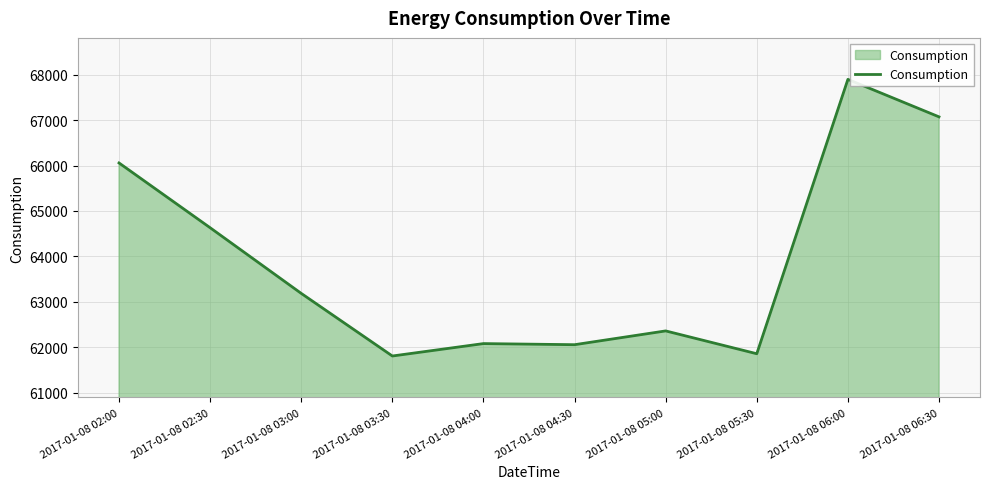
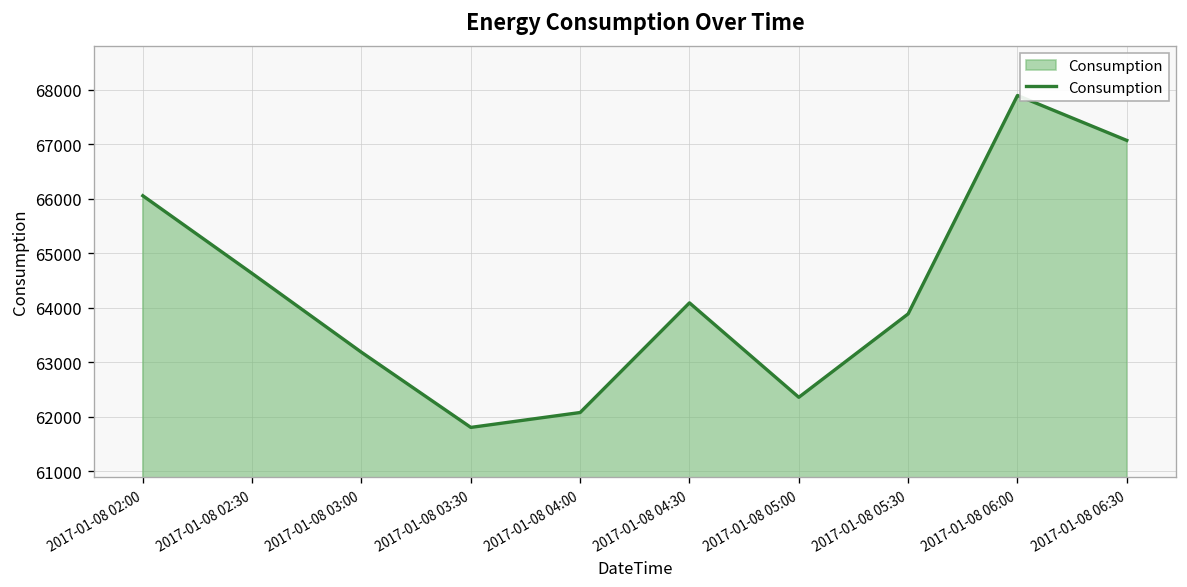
  {
    "2017-01-08 02:00": 66100,
    "2017-01-08 02:30": 64600,
    "2017-01-08 03:00": 63200,
    "2017-01-08 03:30": 61800,
    "2017-01-08 04:00": 62100,
-   "2017-01-08 04:30": 62100,
+   "2017-01-08 04:30": 64100,
    "2017-01-08 05:00": 62400,
-   "2017-01-08 05:30": 61900,
+   "2017-01-08 05:30": 63900,
    "2017-01-08 06:00": 67900,
    "2017-01-08 06:30": 67100
  }
